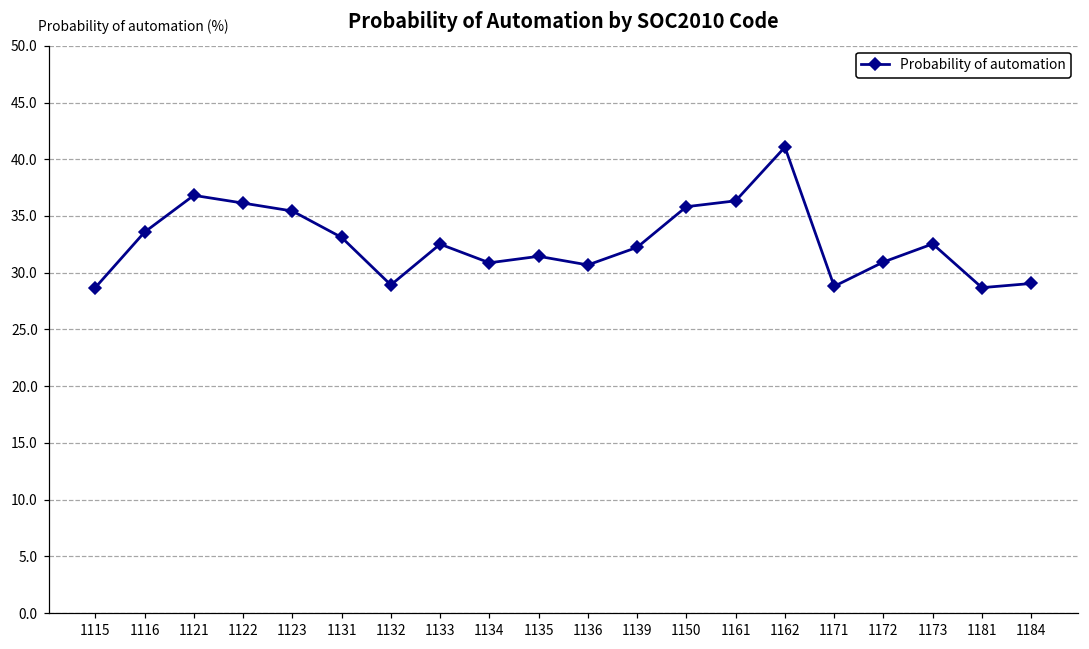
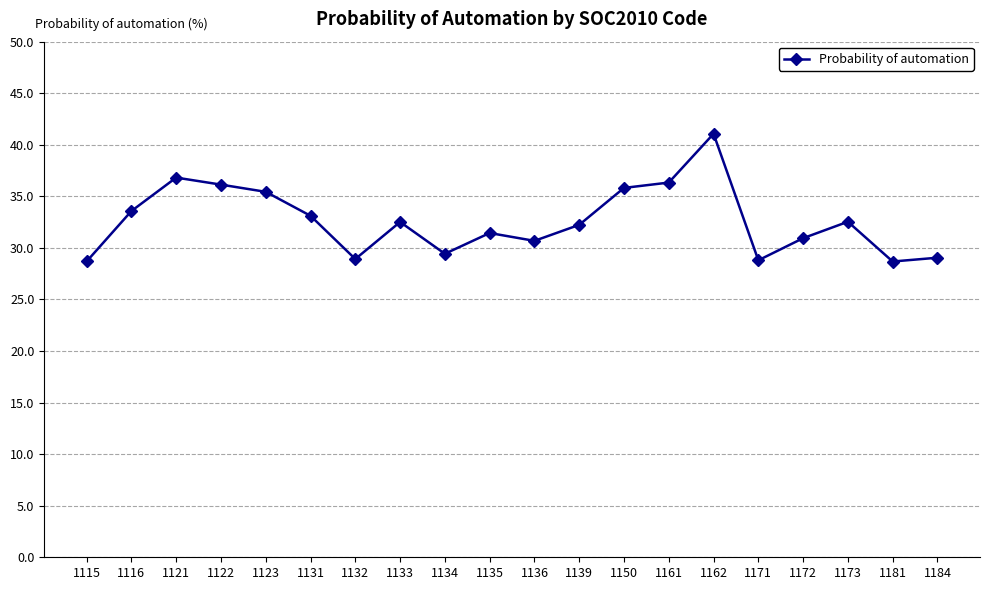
  {
    "1115": 28.7,
    "1116": 33.6,
    "1121": 36.8,
    "1122": 36.1,
    "1123": 35.4,
    "1131": 33.1,
    "1132": 28.9,
    "1133": 32.5,
-   "1134": 30.9,
+   "1134": 29.4,
    "1135": 31.4,
    "1136": 30.7,
    "1139": 32.2,
    "1150": 35.8,
    "1161": 36.3,
    "1162": 41.1,
    "1171": 28.8,
    "1172": 30.9,
    "1173": 32.5,
    "1181": 28.7,
    "1184": 29.1
  }
